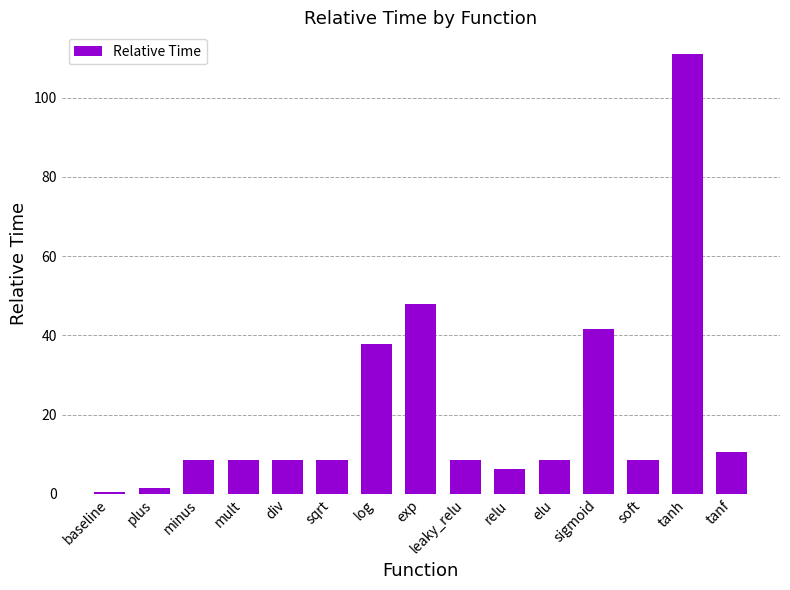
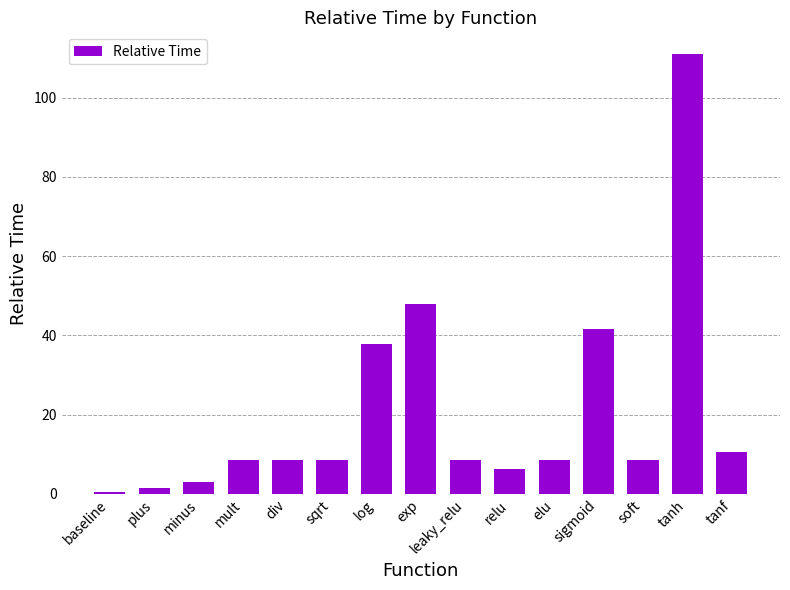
  {
    "plus": 1,
-   "minus": 9,
+   "minus": 3,
    "mult": 9,
    "div": 9,
    "sqrt": 9,
    "log": 38,
    "exp": 48,
    "leaky_relu": 8,
    "relu": 6,
    "elu": 8,
    "sigmoid": 42,
    "soft": 9,
    "tanh": 111,
    "tanf": 11
  }
